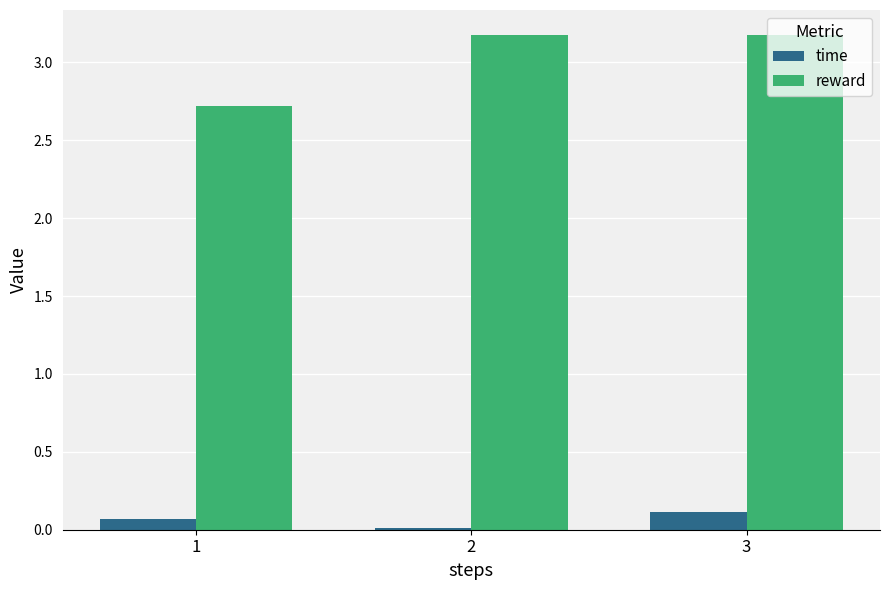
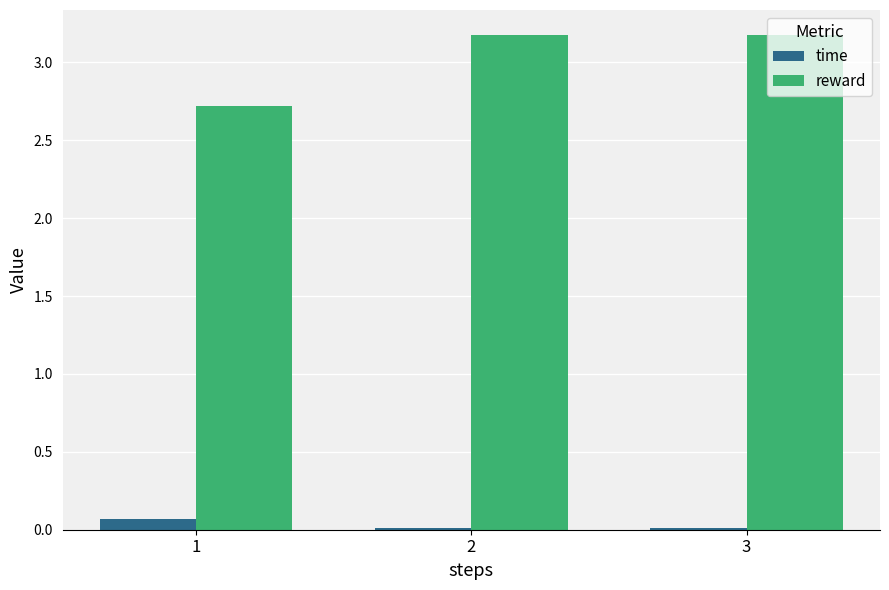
  {
    "time": {
      "1": 0.07,
-     "3": 0.11
+     "3": 0.01
    },
    "reward": {
      "1": 2.72,
      "2": 3.18
    }
  }
